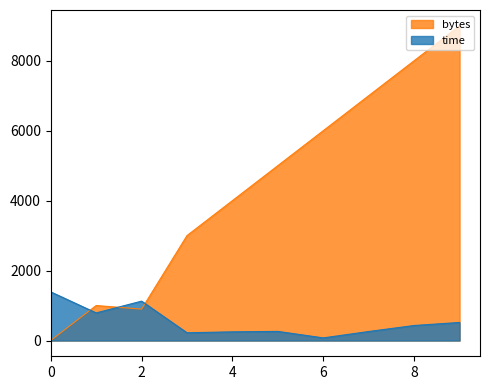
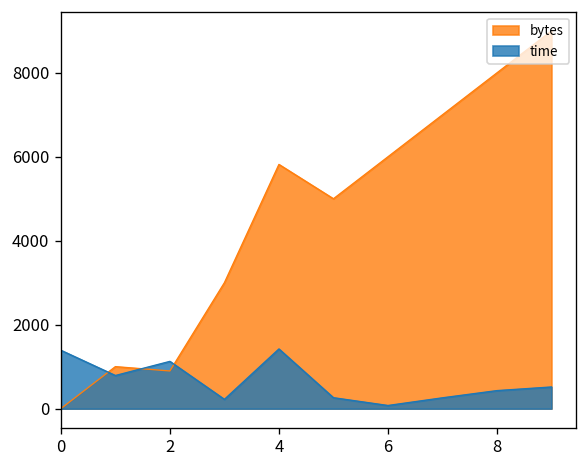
  {
    "bytes": {
      "0": 0,
      "2": 900,
-     "4": 4000,
+     "4": 5800,
      "6": 6000,
      "8": 8000
    },
    "time": {
      "0": 1400,
      "2": 1100,
-     "4": 200,
+     "4": 1400,
      "6": 100,
      "8": 400
    }
  }
